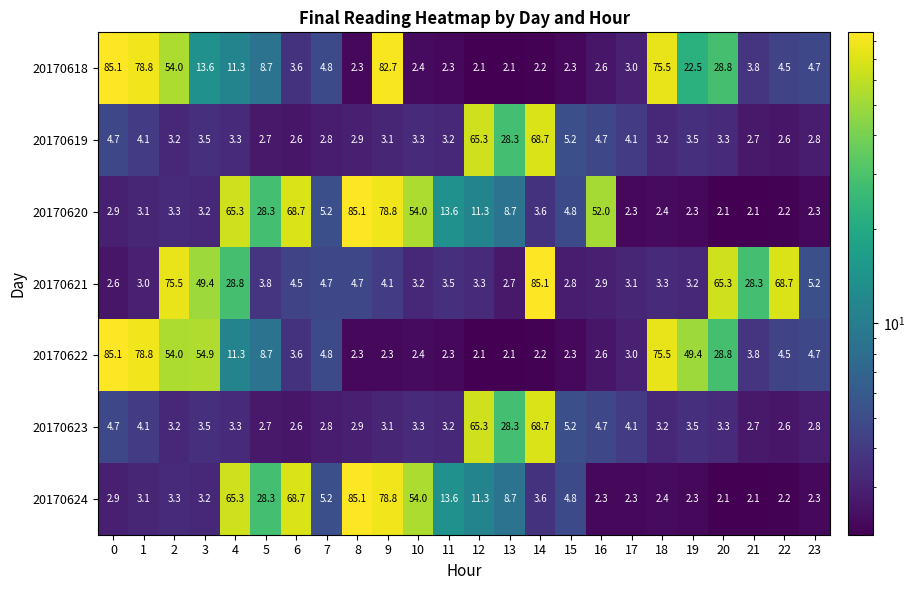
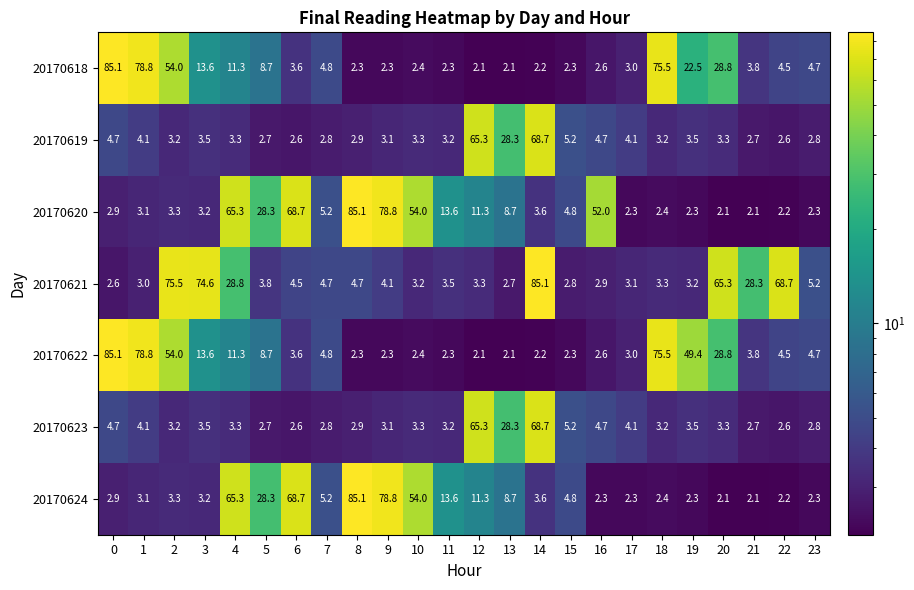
  {
    "20170618": {
      "0": 85.1,
      "1": 78.8,
      "2": 54.0,
      "3": 13.6,
      "4": 11.3,
      "5": 8.7,
      "6": 3.6,
      "7": 4.8,
      "8": 2.3,
-     "9": 82.7,
+     "9": 2.3,
      "10": 2.4,
      "11": 2.3,
      "12": 2.1,
      "13": 2.1,
      "14": 2.2,
      "15": 2.3,
      "16": 2.6,
      "17": 3.0,
      "18": 75.5,
      "19": 22.5,
      "20": 28.8,
      "21": 3.8,
      "22": 4.5,
      "23": 4.7
    },
    "20170619": {
      "0": 4.7,
      "1": 4.1,
      "2": 3.2,
      "3": 3.5,
      "4": 3.3,
      "5": 2.7,
      "6": 2.6,
      "7": 2.8,
      "8": 2.9,
      "9": 3.1,
      "10": 3.3,
      "11": 3.2,
      "12": 65.3,
      "13": 28.3,
      "14": 68.7,
      "15": 5.2,
      "16": 4.7,
      "17": 4.1,
      "18": 3.2,
      "19": 3.5,
      "20": 3.3,
      "21": 2.7,
      "22": 2.6,
      "23": 2.8
    },
    "20170620": {
      "0": 2.9,
      "1": 3.1,
      "2": 3.3,
      "3": 3.2,
      "4": 65.3,
      "5": 28.3,
      "6": 68.7,
      "7": 5.2,
      "8": 85.1,
      "9": 78.8,
      "10": 54.0,
      "11": 13.6,
      "12": 11.3,
      "13": 8.7,
      "14": 3.6,
      "15": 4.8,
      "16": 52.0,
      "17": 2.3,
      "18": 2.4,
      "19": 2.3,
      "20": 2.1,
      "21": 2.1,
      "22": 2.2,
      "23": 2.3
    },
    "20170621": {
      "0": 2.6,
      "1": 3.0,
      "2": 75.5,
-     "3": 49.4,
+     "3": 74.6,
      "4": 28.8,
      "5": 3.8,
      "6": 4.5,
      "7": 4.7,
      "8": 4.7,
      "9": 4.1,
      "10": 3.2,
      "11": 3.5,
      "12": 3.3,
      "13": 2.7,
      "14": 85.1,
      "15": 2.8,
      "16": 2.9,
      "17": 3.1,
      "18": 3.3,
      "19": 3.2,
      "20": 65.3,
      "21": 28.3,
      "22": 68.7,
      "23": 5.2
    },
    "20170622": {
      "0": 85.1,
      "1": 78.8,
      "2": 54.0,
-     "3": 54.9,
+     "3": 13.6,
      "4": 11.3,
      "5": 8.7,
      "6": 3.6,
      "7": 4.8,
      "8": 2.3,
      "9": 2.3,
      "10": 2.4,
      "11": 2.3,
      "12": 2.1,
      "13": 2.1,
      "14": 2.2,
      "15": 2.3,
      "16": 2.6,
      "17": 3.0,
      "18": 75.5,
      "19": 49.4,
      "20": 28.8,
      "21": 3.8,
      "22": 4.5,
      "23": 4.7
    },
    "20170623": {
      "0": 4.7,
      "1": 4.1,
      "2": 3.2,
      "3": 3.5,
      "4": 3.3,
      "5": 2.7,
      "6": 2.6,
      "7": 2.8,
      "8": 2.9,
      "9": 3.1,
      "10": 3.3,
      "11": 3.2,
      "12": 65.3,
      "13": 28.3,
      "14": 68.7,
      "15": 5.2,
      "16": 4.7,
      "17": 4.1,
      "18": 3.2,
      "19": 3.5,
      "20": 3.3,
      "21": 2.7,
      "22": 2.6,
      "23": 2.8
    },
    "20170624": {
      "0": 2.9,
      "1": 3.1,
      "2": 3.3,
      "3": 3.2,
      "4": 65.3,
      "5": 28.3,
      "6": 68.7,
      "7": 5.2,
      "8": 85.1,
      "9": 78.8,
      "10": 54.0,
      "11": 13.6,
      "12": 11.3,
      "13": 8.7,
      "14": 3.6,
      "15": 4.8,
      "16": 2.3,
      "17": 2.3,
      "18": 2.4,
      "19": 2.3,
      "20": 2.1,
      "21": 2.1,
      "22": 2.2,
      "23": 2.3
    }
  }
